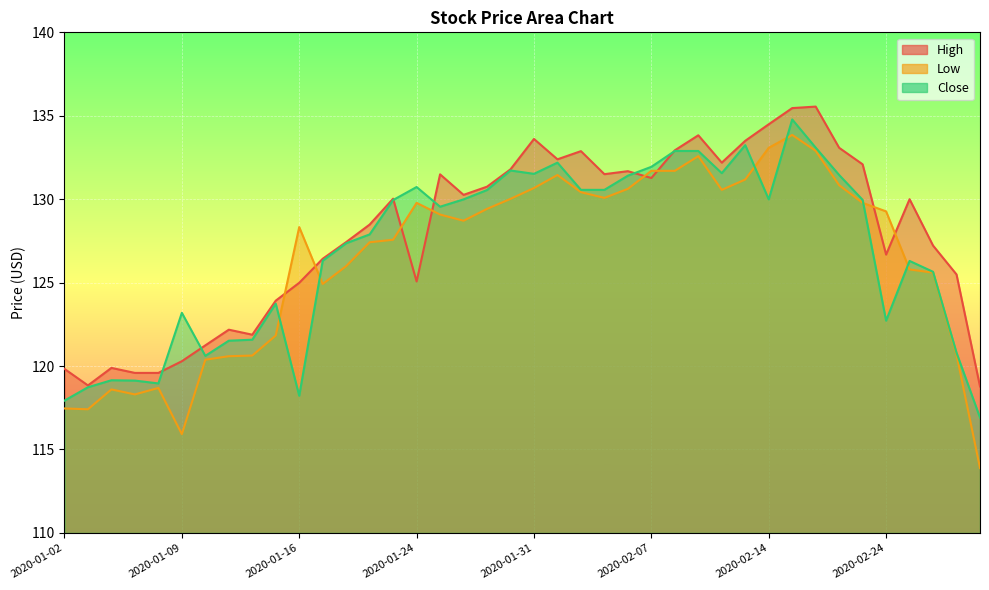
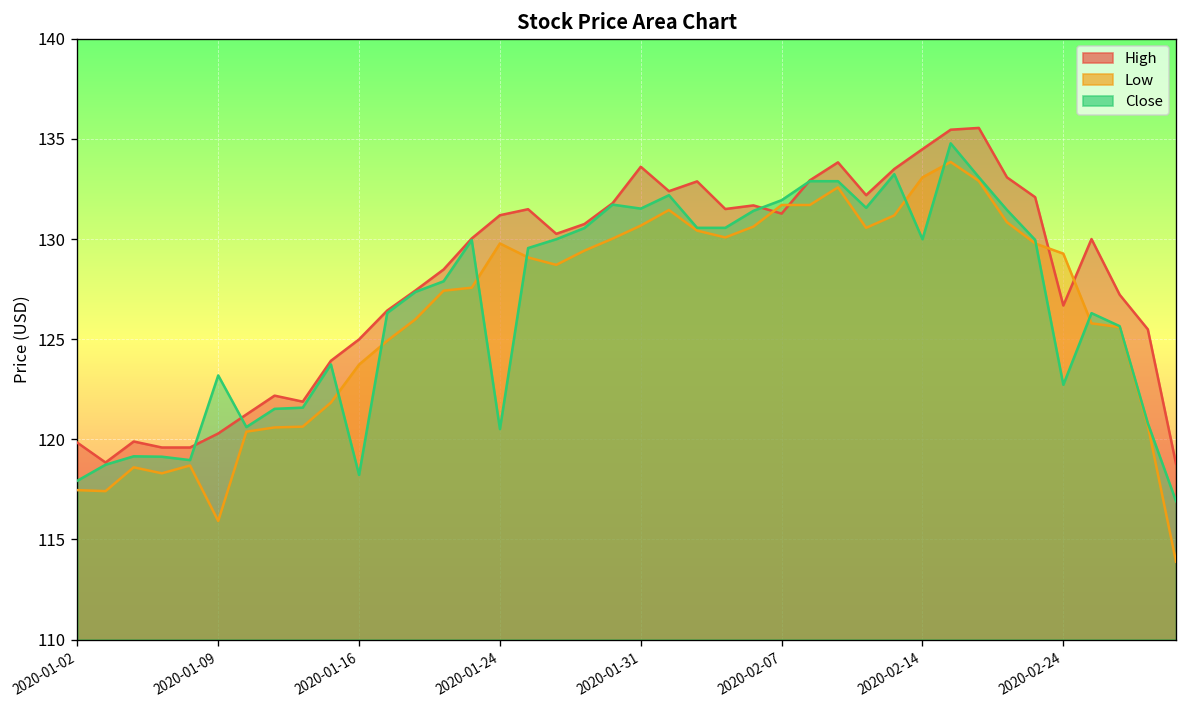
  {
    "High": {
      "2020-01-02": 119.8,
      "2020-01-09": 120.3,
      "2020-01-16": 125.0,
-     "2020-01-24": 125.1,
+     "2020-01-24": 131.2,
      "2020-01-31": 133.6,
      "2020-02-07": 131.3,
      "2020-02-14": 134.5,
      "2020-02-24": 126.7
    },
    "Low": {
      "2020-01-02": 117.5,
      "2020-01-09": 115.9,
-     "2020-01-16": 128.3,
+     "2020-01-16": 123.7,
      "2020-01-24": 129.8,
      "2020-01-31": 130.7,
      "2020-02-07": 131.7,
      "2020-02-14": 133.1,
      "2020-02-24": 129.3
    },
    "Close": {
      "2020-01-02": 117.9,
      "2020-01-09": 123.2,
      "2020-01-16": 118.2,
-     "2020-01-24": 130.7,
+     "2020-01-24": 120.5,
      "2020-01-31": 131.5,
      "2020-02-07": 131.9,
      "2020-02-14": 130.0,
      "2020-02-24": 122.7
    }
  }
